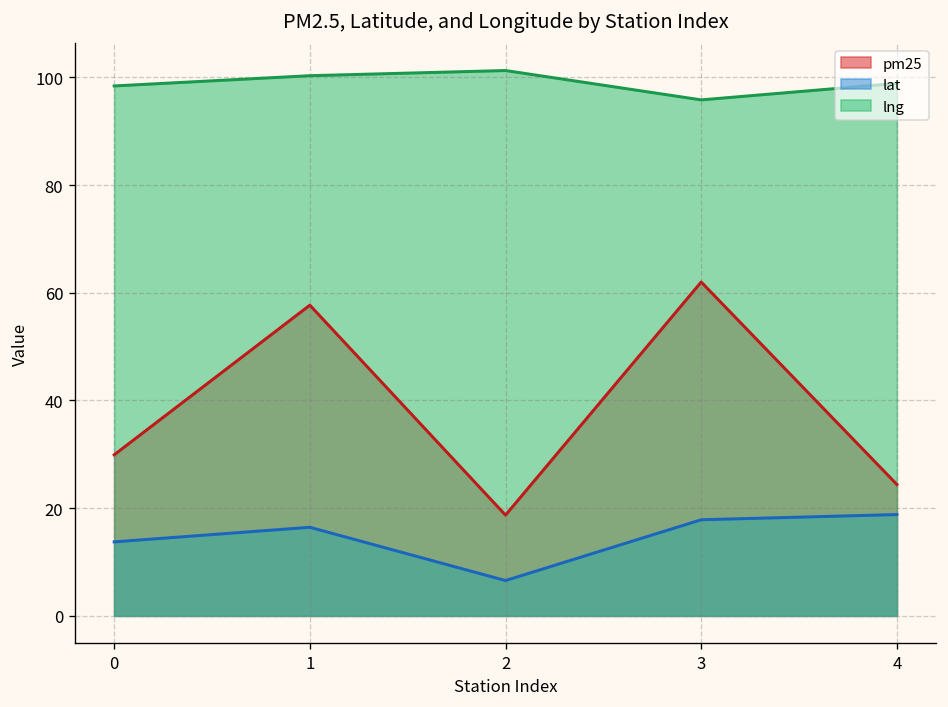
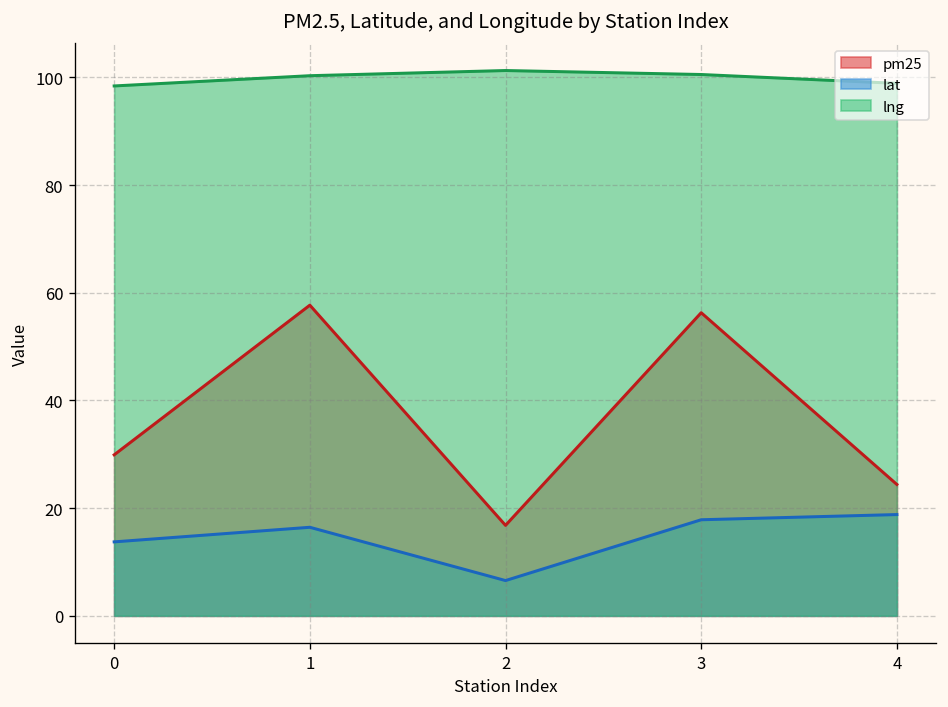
  {
    "pm25": {
      "0": 30,
      "1": 58,
-     "2": 19,
-     "3": 62,
+     "2": 17,
+     "3": 56,
      "4": 24
    },
    "lat": {
      "0": 14,
      "1": 16,
      "2": 7,
      "3": 18,
      "4": 19
    },
    "lng": {
      "0": 98,
      "1": 100,
      "2": 101,
-     "3": 96
+     "3": 101
    }
  }
